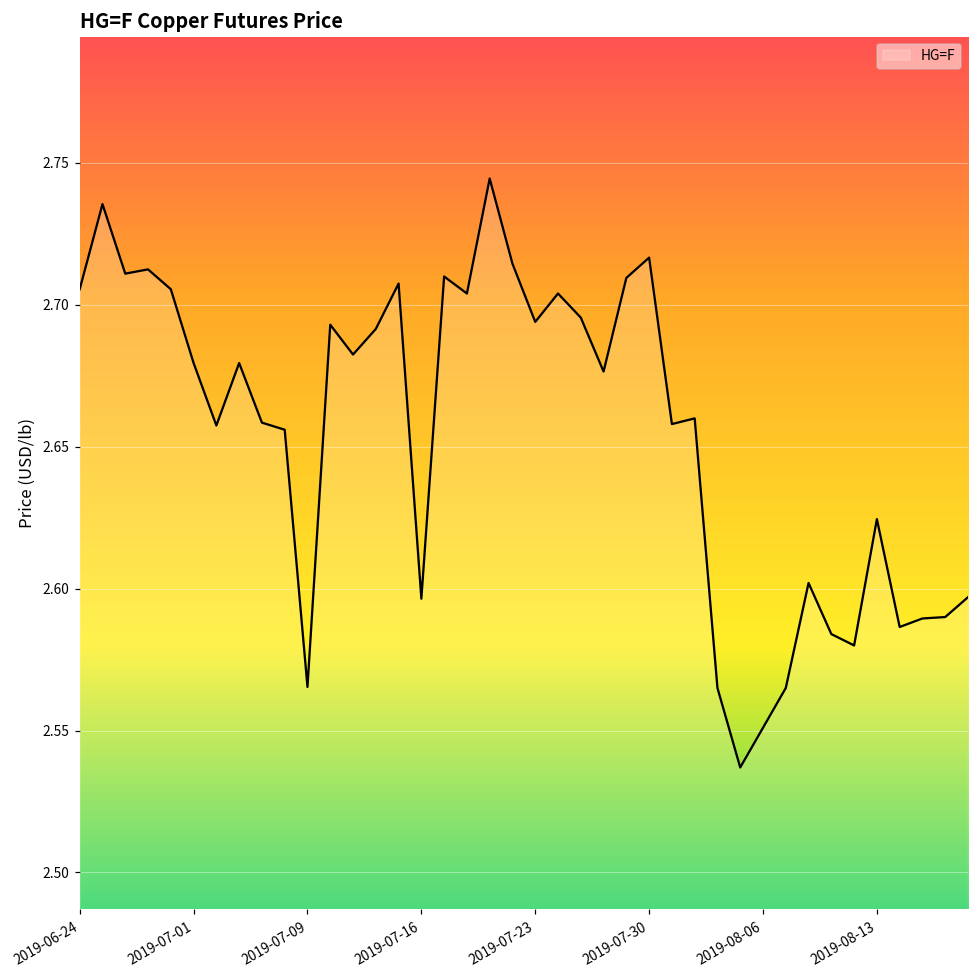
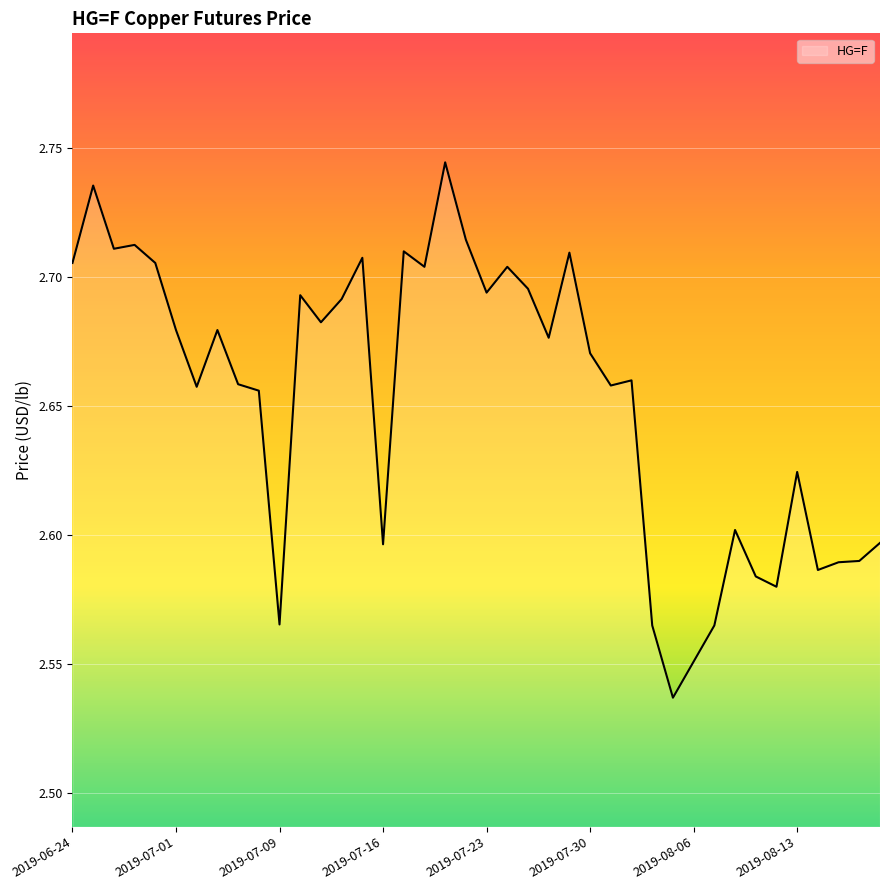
  {
    "2019-06-24": 2.705,
    "2019-07-01": 2.680,
    "2019-07-09": 2.565,
    "2019-07-16": 2.596,
    "2019-07-23": 2.694,
-   "2019-07-30": 2.717,
+   "2019-07-30": 2.671,
    "2019-08-06": 2.551,
    "2019-08-13": 2.625
  }
